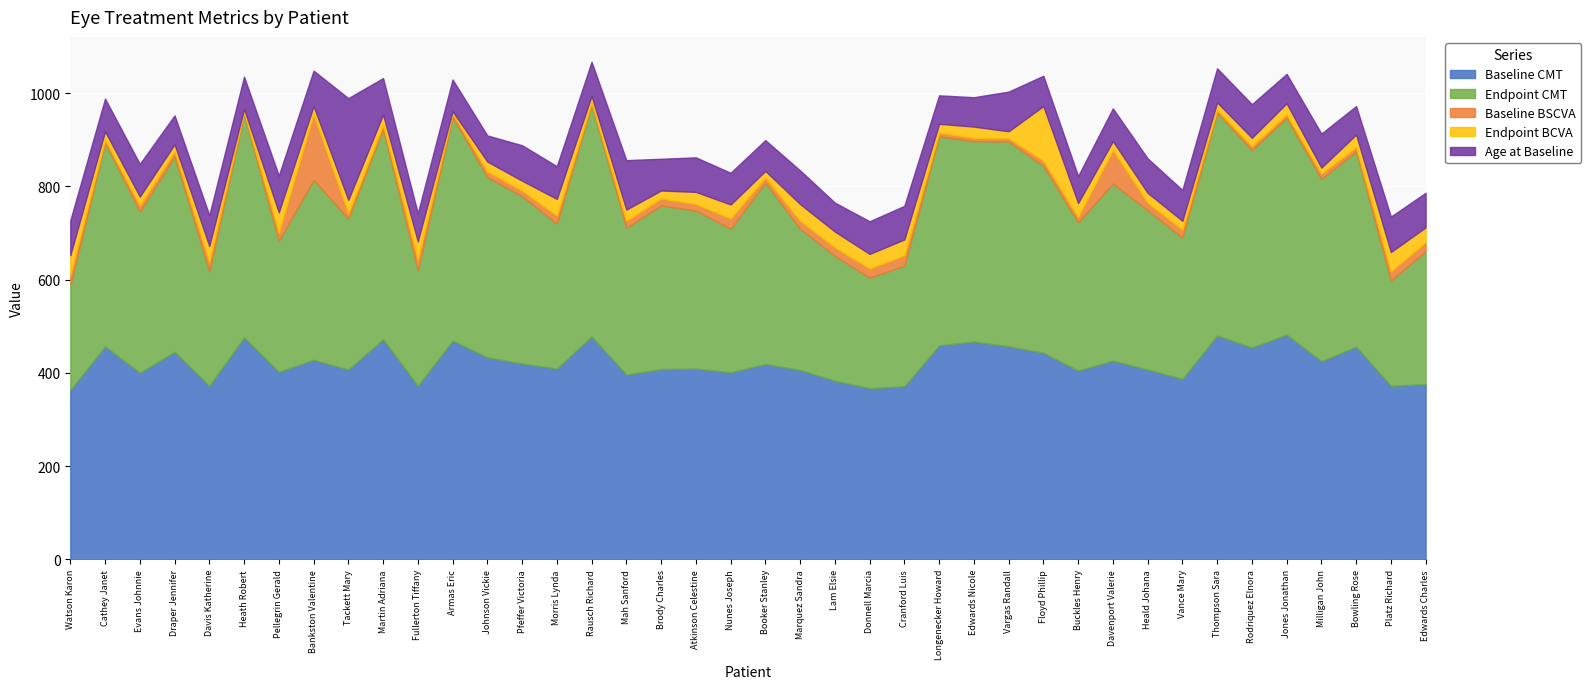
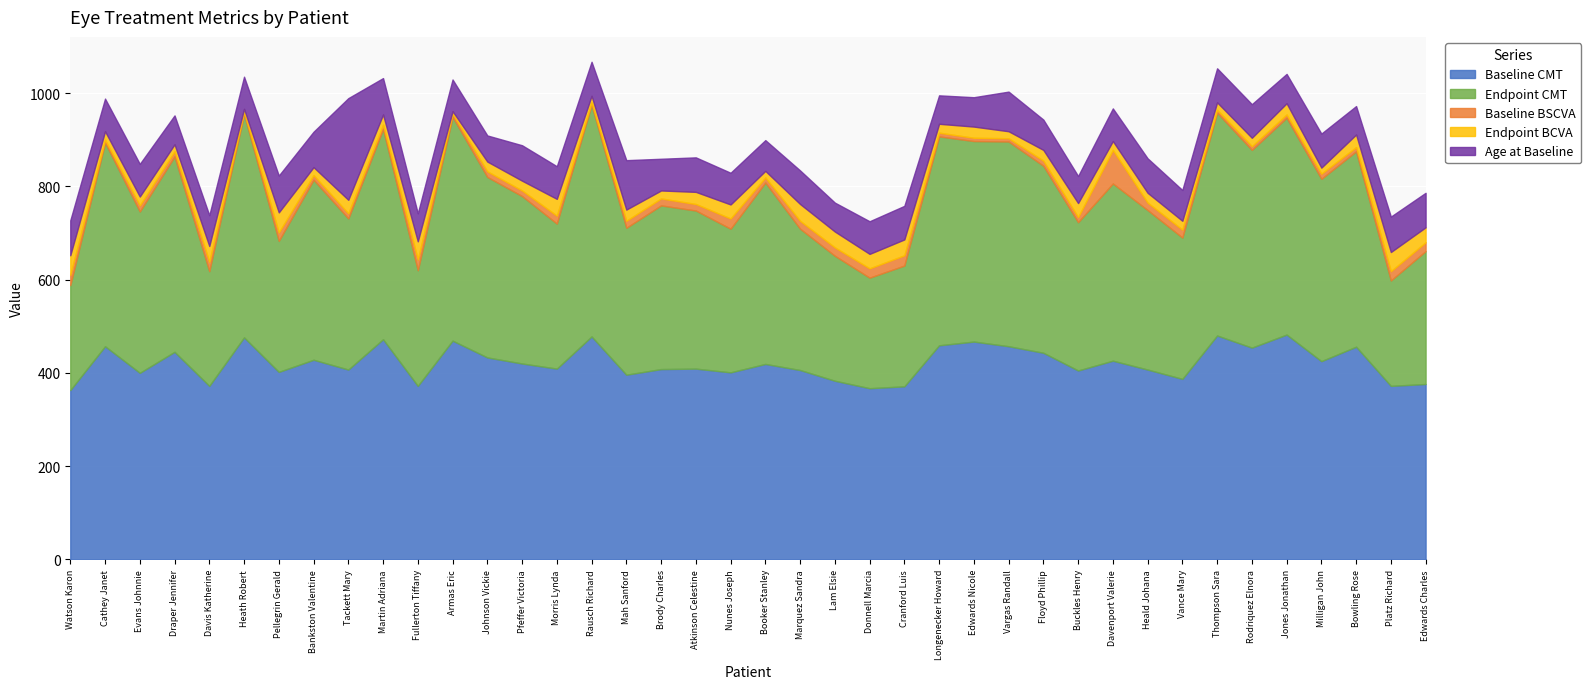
  {
    "Baseline CMT": {
      "Watson Karon": 360,
      "Cathey Janet": 460,
      "Evans Johnnie": 400,
      "Draper Jennifer": 450,
      "Davis Katherine": 370,
      "Heath Robert": 480,
      "Pellegrin Gerald": 400,
      "Bankston Valentine": 430,
      "Tackett Mary": 410,
      "Martin Adriana": 470,
      "Fullerton Tiffany": 370,
      "Armas Eric": 470,
      "Johnson Vickie": 430,
      "Pfeffer Victoria": 420,
      "Morris Lynda": 410,
      "Rausch Richard": 480,
      "Mah Sanford": 400,
      "Brody Charles": 410,
      "Atkinson Celestine": 410,
      "Nunes Joseph": 400,
      "Booker Stanley": 420,
      "Marquez Sandra": 410,
      "Lam Elsie": 380,
      "Donnell Marcia": 370,
      "Cranford Luis": 370,
      "Longenecker Howard": 460,
      "Edwards Nicole": 470,
      "Vargas Randall": 460,
      "Floyd Phillip": 440,
      "Buckles Henry": 410,
      "Davenport Valerie": 430,
      "Heald Johana": 410,
      "Vance Mary": 390,
      "Thompson Sara": 480,
      "Rodriquez Elnora": 450,
      "Jones Jonathan": 480,
      "Milligan John": 430,
      "Bowling Rose": 460,
      "Platz Richard": 370,
      "Edwards Charles": 380
    },
    "Endpoint CMT": {
      "Watson Karon": 230,
      "Cathey Janet": 440,
      "Evans Johnnie": 350,
      "Draper Jennifer": 420,
      "Davis Katherine": 250,
      "Pellegrin Gerald": 280,
      "Bankston Valentine": 390,
      "Tackett Mary": 320,
      "Martin Adriana": 450,
      "Fullerton Tiffany": 250,
      "Armas Eric": 480,
      "Johnson Vickie": 390,
      "Pfeffer Victoria": 360,
      "Morris Lynda": 310,
      "Mah Sanford": 320,
      "Brody Charles": 350,
      "Atkinson Celestine": 340,
      "Nunes Joseph": 310,
      "Booker Stanley": 390,
      "Marquez Sandra": 300,
      "Lam Elsie": 270,
      "Donnell Marcia": 240,
      "Cranford Luis": 260,
      "Longenecker Howard": 450,
      "Edwards Nicole": 430,
      "Vargas Randall": 440,
      "Floyd Phillip": 400,
      "Buckles Henry": 320,
      "Davenport Valerie": 380,
      "Heald Johana": 340,
      "Vance Mary": 300,
      "Thompson Sara": 480,
      "Rodriquez Elnora": 420,
      "Jones Jonathan": 470,
      "Milligan John": 390,
      "Bowling Rose": 420,
      "Platz Richard": 230,
      "Edwards Charles": 290
    },
    "Baseline BSCVA": {
      "Watson Karon": 20,
      "Cathey Janet": 10,
      "Evans Johnnie": 10,
      "Draper Jennifer": 10,
      "Davis Katherine": 20,
      "Pellegrin Gerald": 20,
-     "Bankston Valentine": 140,
+     "Bankston Valentine": 10,
      "Tackett Mary": 10,
      "Martin Adriana": 10,
      "Fullerton Tiffany": 20,
      "Johnson Vickie": 10,
      "Pfeffer Victoria": 10,
      "Morris Lynda": 20,
      "Mah Sanford": 20,
      "Brody Charles": 20,
      "Atkinson Celestine": 10,
      "Nunes Joseph": 20,
      "Booker Stanley": 10,
      "Marquez Sandra": 20,
      "Lam Elsie": 20,
      "Donnell Marcia": 20,
      "Cranford Luis": 20,
      "Longenecker Howard": 10,
      "Edwards Nicole": 10,
      "Vargas Randall": 10,
      "Floyd Phillip": 10,
      "Buckles Henry": 10,
      "Davenport Valerie": 70,
      "Heald Johana": 20,
      "Vance Mary": 20,
      "Thompson Sara": 10,
      "Rodriquez Elnora": 10,
      "Jones Jonathan": 10,
      "Milligan John": 10,
      "Bowling Rose": 10,
      "Platz Richard": 20,
      "Edwards Charles": 20
    },
    "Endpoint BCVA": {
      "Watson Karon": 40,
      "Cathey Janet": 20,
      "Evans Johnnie": 20,
      "Draper Jennifer": 20,
      "Davis Katherine": 30,
      "Heath Robert": 10,
      "Pellegrin Gerald": 40,
      "Bankston Valentine": 20,
      "Tackett Mary": 30,
      "Martin Adriana": 20,
      "Fullerton Tiffany": 40,
      "Johnson Vickie": 20,
      "Pfeffer Victoria": 20,
      "Morris Lynda": 40,
      "Rausch Richard": 10,
      "Mah Sanford": 20,
      "Brody Charles": 20,
      "Atkinson Celestine": 30,
      "Nunes Joseph": 30,
      "Booker Stanley": 10,
      "Marquez Sandra": 40,
      "Lam Elsie": 30,
      "Donnell Marcia": 30,
      "Cranford Luis": 30,
      "Longenecker Howard": 20,
      "Edwards Nicole": 20,
      "Vargas Randall": 20,
-     "Floyd Phillip": 120,
+     "Floyd Phillip": 20,
      "Buckles Henry": 30,
      "Davenport Valerie": 20,
      "Heald Johana": 20,
      "Vance Mary": 20,
      "Thompson Sara": 20,
      "Rodriquez Elnora": 20,
      "Jones Jonathan": 20,
      "Milligan John": 10,
      "Bowling Rose": 30,
      "Platz Richard": 40,
      "Edwards Charles": 30
    },
    "Age at Baseline": {
      "Watson Karon": 80,
      "Cathey Janet": 70,
      "Evans Johnnie": 70,
      "Draper Jennifer": 60,
      "Davis Katherine": 70,
      "Heath Robert": 70,
      "Pellegrin Gerald": 80,
      "Bankston Valentine": 80,
      "Tackett Mary": 220,
      "Martin Adriana": 80,
      "Fullerton Tiffany": 60,
      "Armas Eric": 70,
      "Johnson Vickie": 60,
      "Pfeffer Victoria": 80,
      "Morris Lynda": 70,
      "Rausch Richard": 70,
      "Mah Sanford": 110,
      "Brody Charles": 70,
      "Atkinson Celestine": 70,
      "Nunes Joseph": 70,
      "Booker Stanley": 70,
      "Marquez Sandra": 70,
      "Lam Elsie": 60,
      "Donnell Marcia": 70,
      "Cranford Luis": 70,
      "Longenecker Howard": 60,
      "Edwards Nicole": 60,
      "Vargas Randall": 90,
      "Floyd Phillip": 70,
      "Buckles Henry": 60,
      "Davenport Valerie": 70,
      "Heald Johana": 70,
      "Vance Mary": 70,
      "Thompson Sara": 70,
      "Rodriquez Elnora": 70,
      "Jones Jonathan": 60,
      "Milligan John": 70,
      "Bowling Rose": 60,
      "Platz Richard": 80,
      "Edwards Charles": 70
    }
  }
